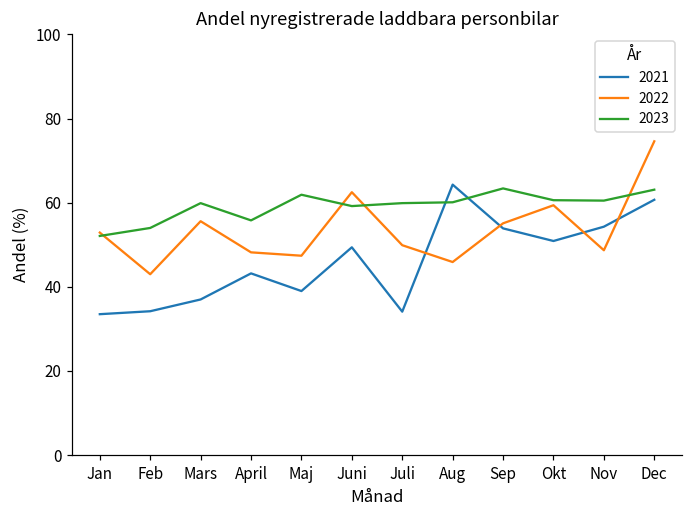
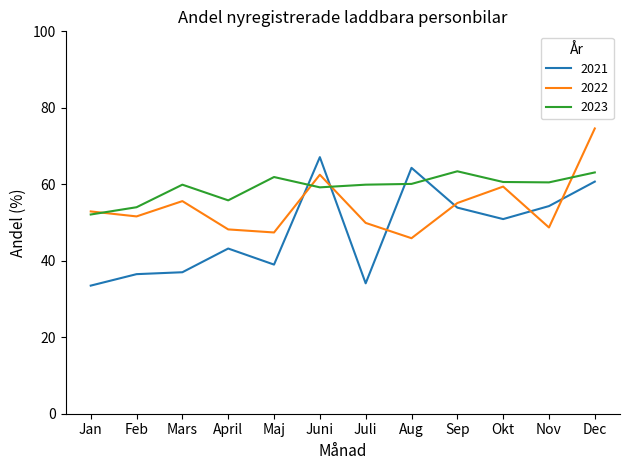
  {
    "2021": {
      "Jan": 34,
-     "Feb": 34,
+     "Feb": 37,
      "Mars": 37,
      "April": 43,
      "Maj": 39,
-     "Juni": 49,
+     "Juni": 67,
      "Juli": 34,
      "Aug": 64,
      "Sep": 54,
      "Okt": 51,
      "Nov": 54,
      "Dec": 61
    },
    "2022": {
      "Jan": 53,
-     "Feb": 43,
+     "Feb": 52,
      "Mars": 56,
      "April": 48,
      "Maj": 47,
      "Juni": 63,
      "Juli": 50,
      "Aug": 46,
      "Sep": 55,
      "Okt": 59,
      "Nov": 49,
      "Dec": 75
    },
    "2023": {
      "Jan": 52,
      "Feb": 54,
      "Mars": 60,
      "April": 56,
      "Maj": 62,
      "Juni": 59,
      "Juli": 60,
      "Aug": 60,
      "Sep": 63,
      "Okt": 61,
      "Nov": 61,
      "Dec": 63
    }
  }
